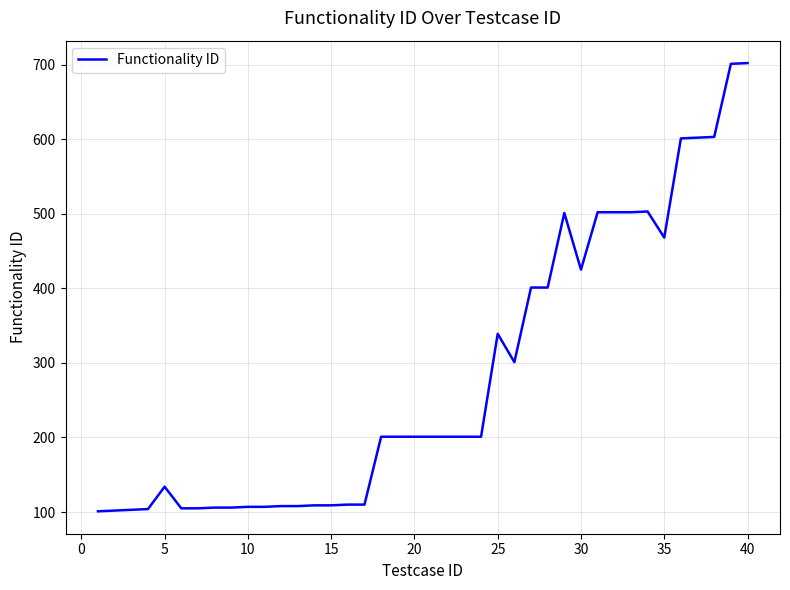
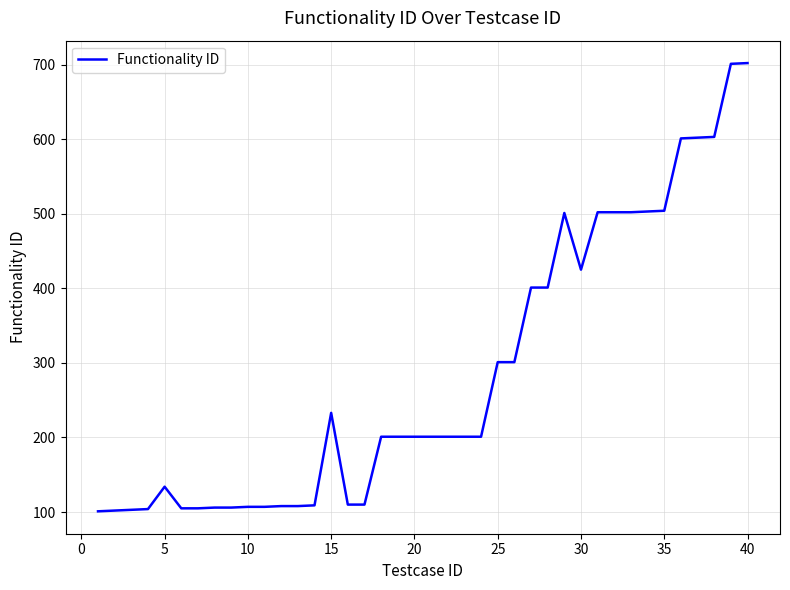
  {
    "5": 130,
    "10": 110,
-   "15": 110,
+   "15": 230,
    "20": 200,
-   "25": 340,
+   "25": 300,
    "30": 430,
-   "35": 470,
+   "35": 500,
    "40": 700
  }
